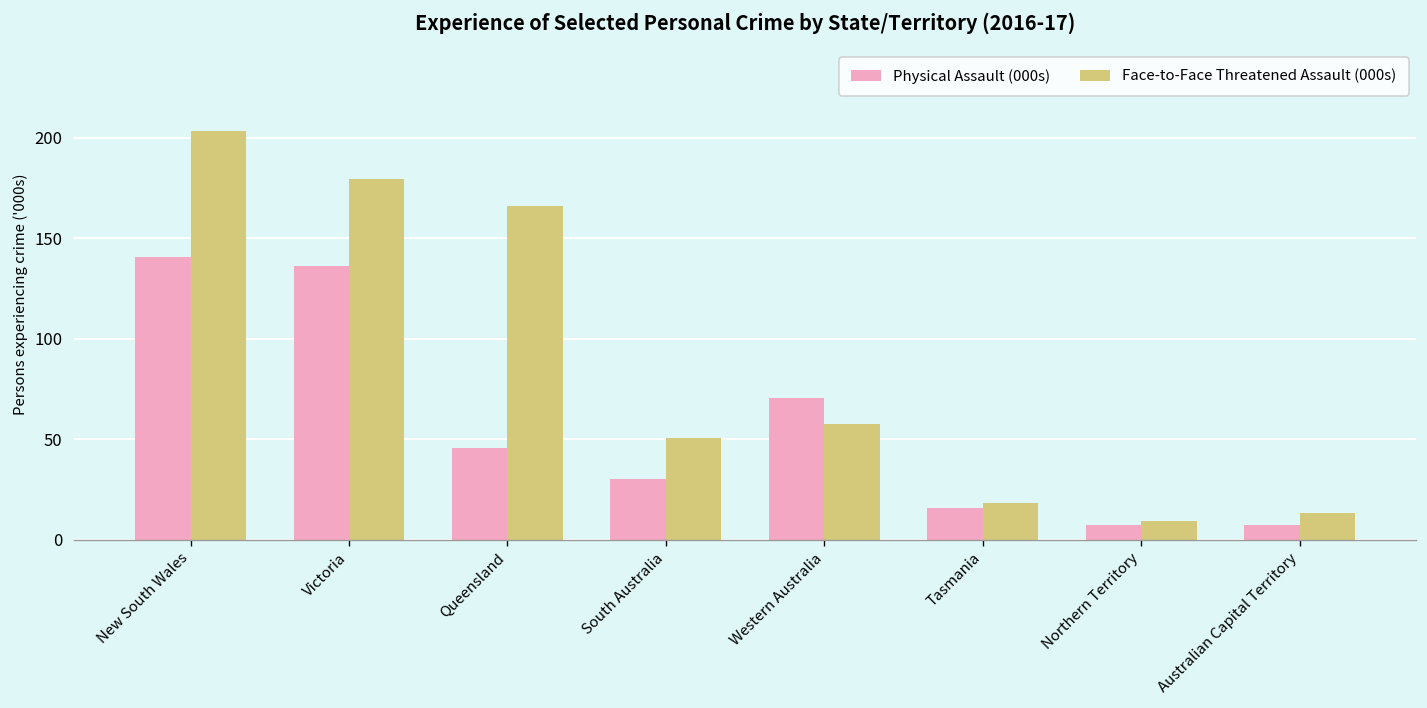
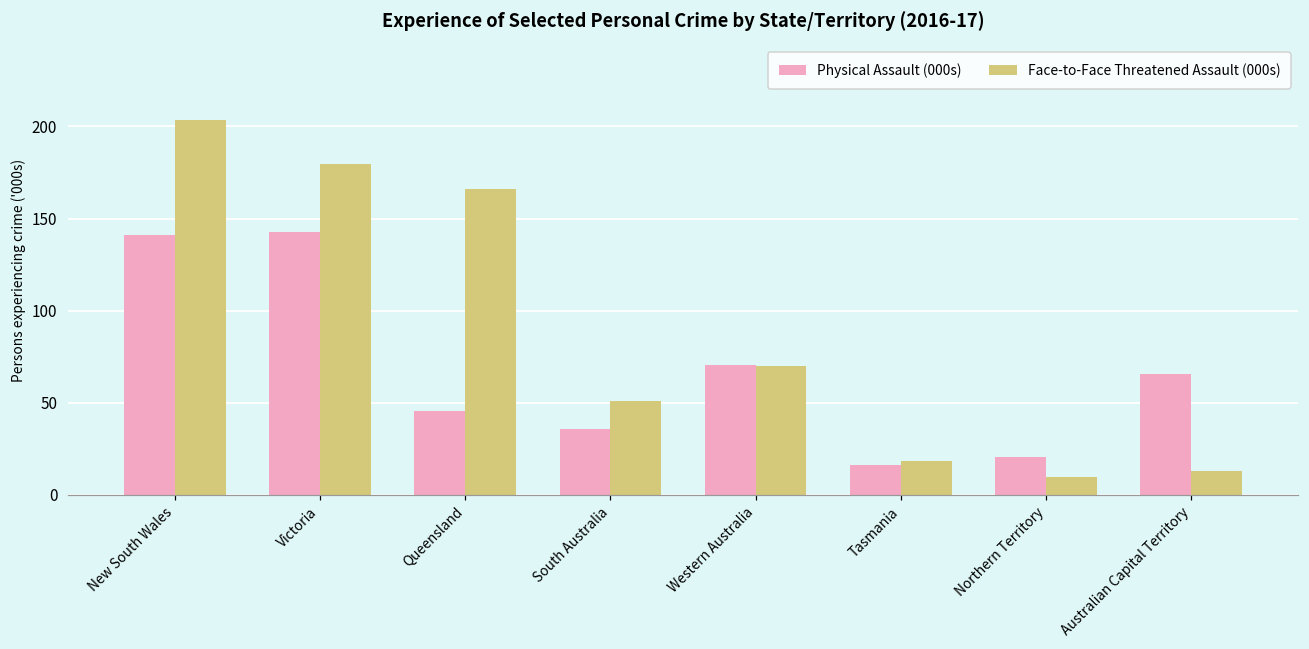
  {
    "Physical Assault (000s)": {
      "New South Wales": 141,
-     "Victoria": 136,
+     "Victoria": 143,
      "Queensland": 46,
-     "South Australia": 30,
+     "South Australia": 36,
      "Western Australia": 70,
      "Tasmania": 16,
-     "Northern Territory": 7,
-     "Australian Capital Territory": 8
+     "Northern Territory": 20,
+     "Australian Capital Territory": 66
    },
    "Face-to-Face Threatened Assault (000s)": {
      "New South Wales": 203,
      "Victoria": 180,
      "Queensland": 166,
      "South Australia": 51,
-     "Western Australia": 58,
+     "Western Australia": 70,
      "Tasmania": 18,
      "Northern Territory": 9,
      "Australian Capital Territory": 13
    }
  }
